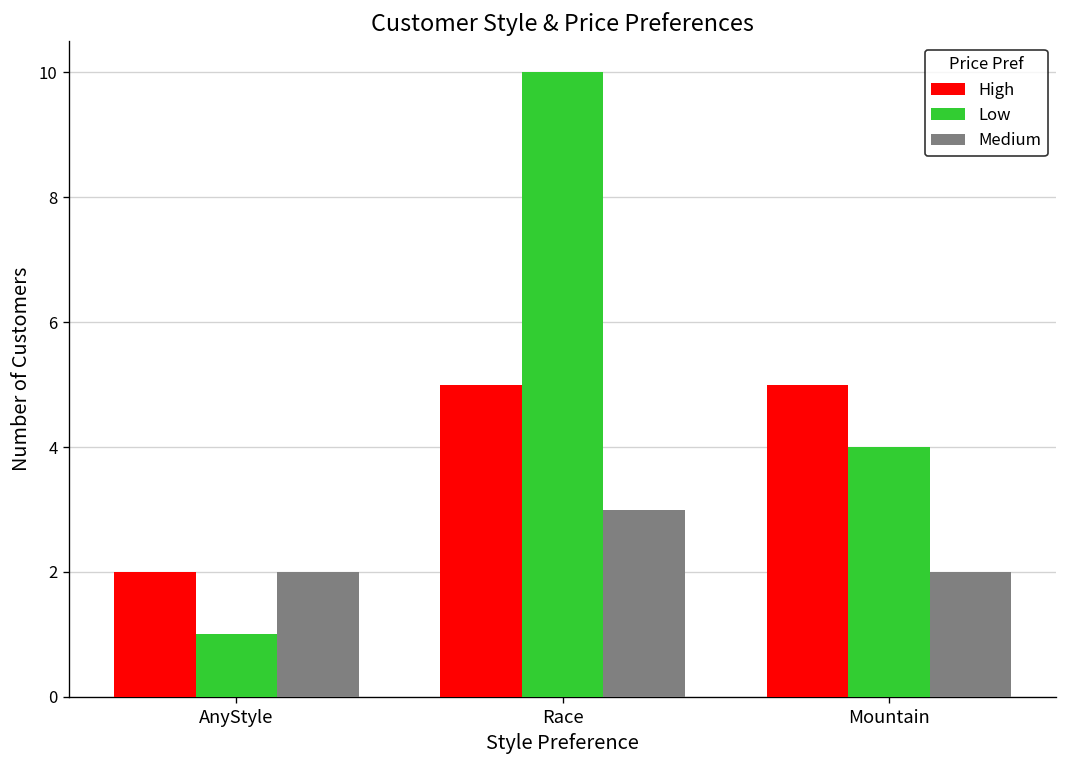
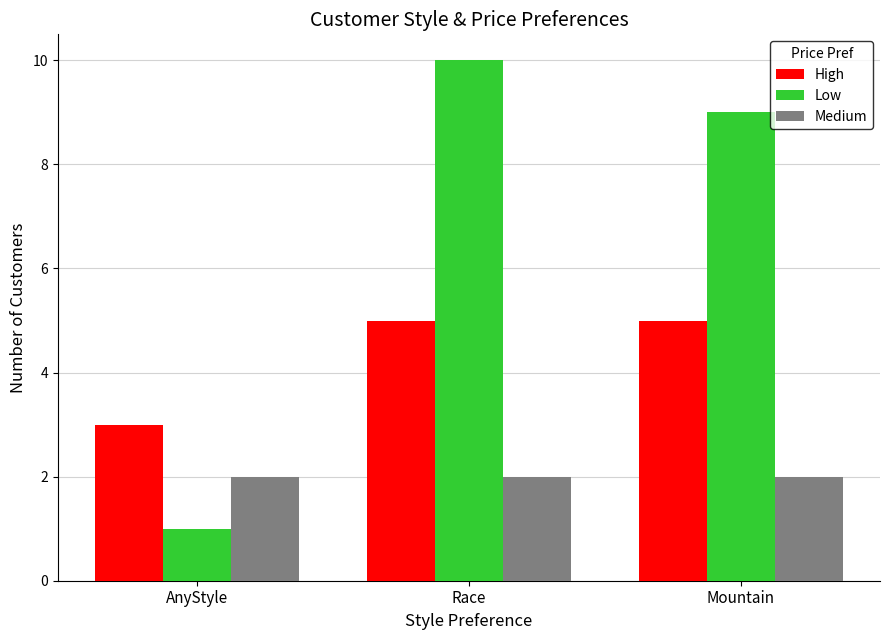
  {
    "High": {
-     "AnyStyle": 2,
+     "AnyStyle": 3,
      "Race": 5,
      "Mountain": 5
    },
    "Low": {
      "AnyStyle": 1,
      "Race": 10,
-     "Mountain": 4
+     "Mountain": 9
    },
    "Medium": {
      "AnyStyle": 2,
-     "Race": 3,
+     "Race": 2,
      "Mountain": 2
    }
  }
